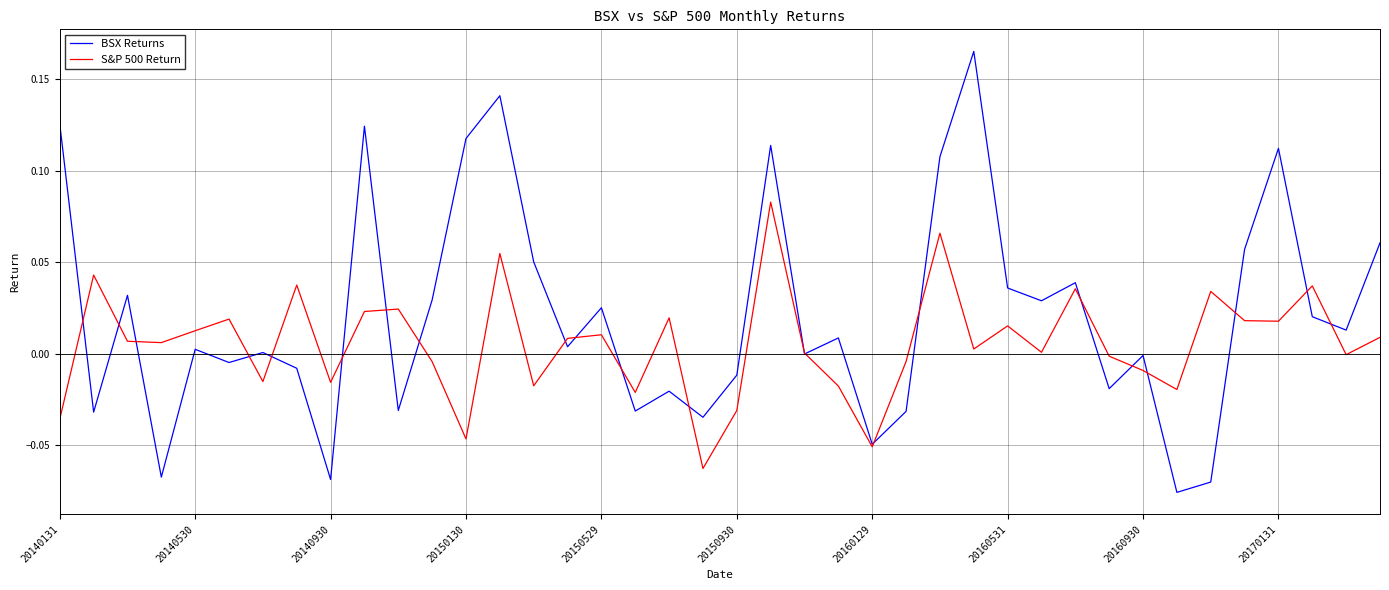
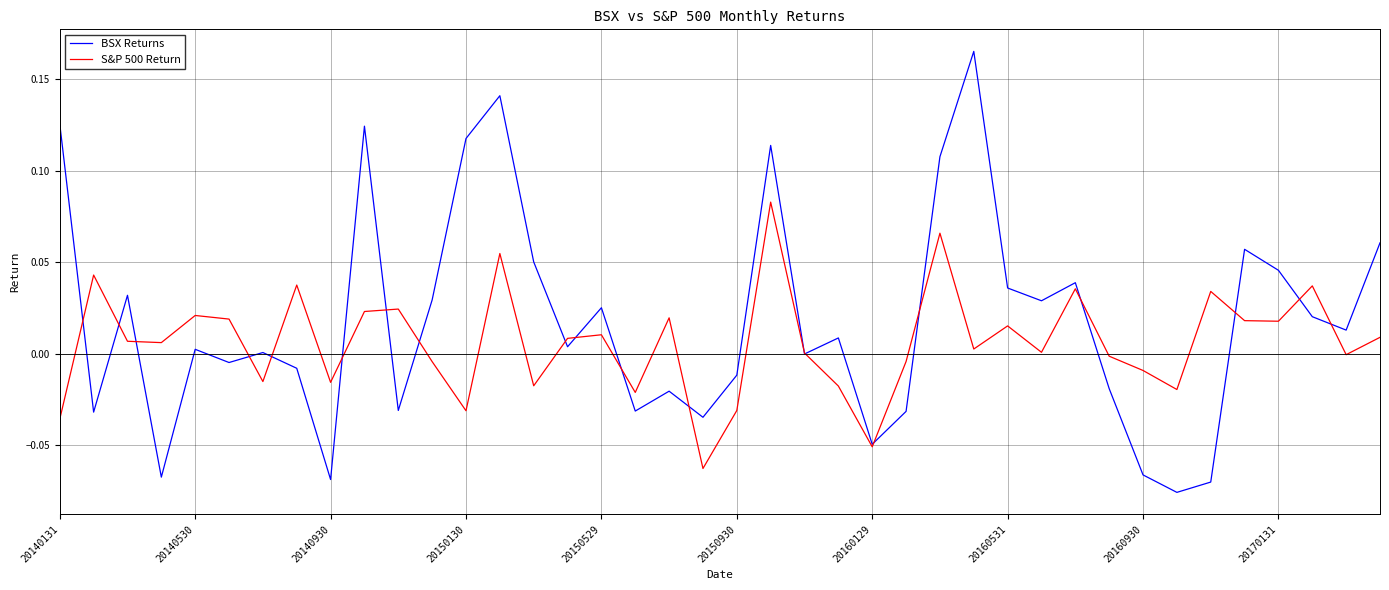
  {
    "BSX Returns": {
      "20140131": 0.126,
      "20140530": 0.003,
      "20140930": -0.069,
      "20150130": 0.118,
      "20150529": 0.025,
      "20150930": -0.012,
      "20160531": 0.036,
-     "20160930": -0.001,
-     "20170131": 0.112
+     "20160930": -0.066,
+     "20170131": 0.046
    },
    "S&P 500 Return": {
      "20140131": -0.036,
-     "20140530": 0.013,
+     "20140530": 0.021,
      "20140930": -0.016,
-     "20150130": -0.046,
+     "20150130": -0.031,
      "20150529": 0.010,
      "20150930": -0.031,
      "20160531": 0.015,
      "20160930": -0.009,
      "20170131": 0.018
    }
  }
